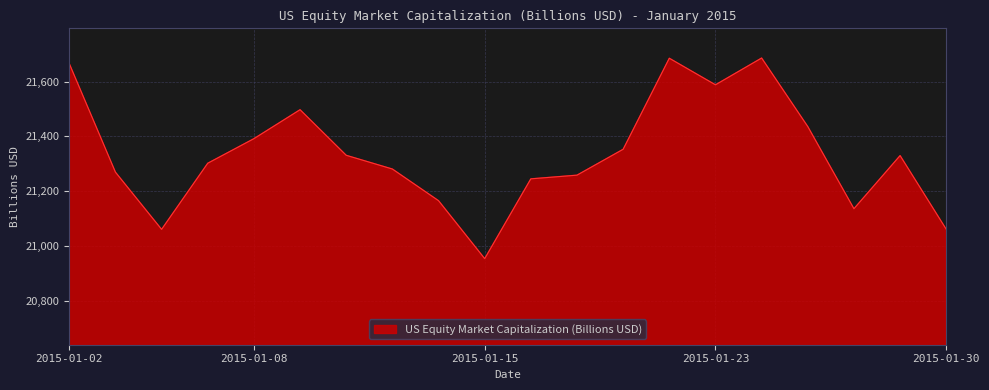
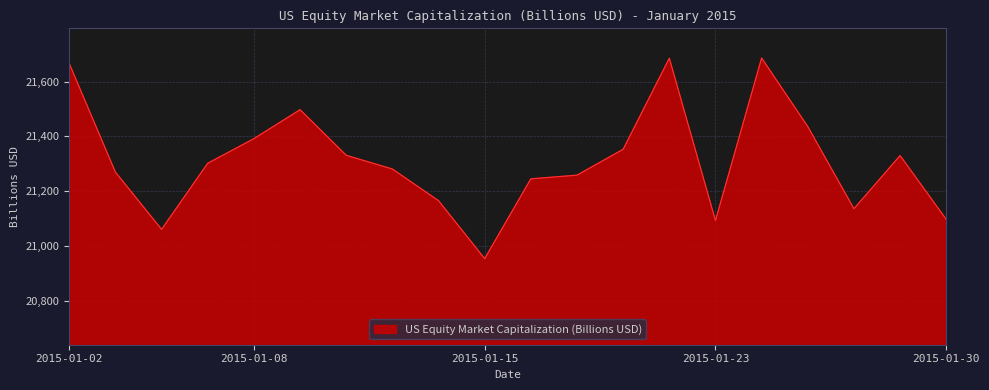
  {
    "2015-01-02": "21,670",
    "2015-01-08": "21,390",
    "2015-01-15": "20,950",
-   "2015-01-23": "21,590",
-   "2015-01-30": "21,060"
+   "2015-01-23": "21,090",
+   "2015-01-30": "21,100"
  }
